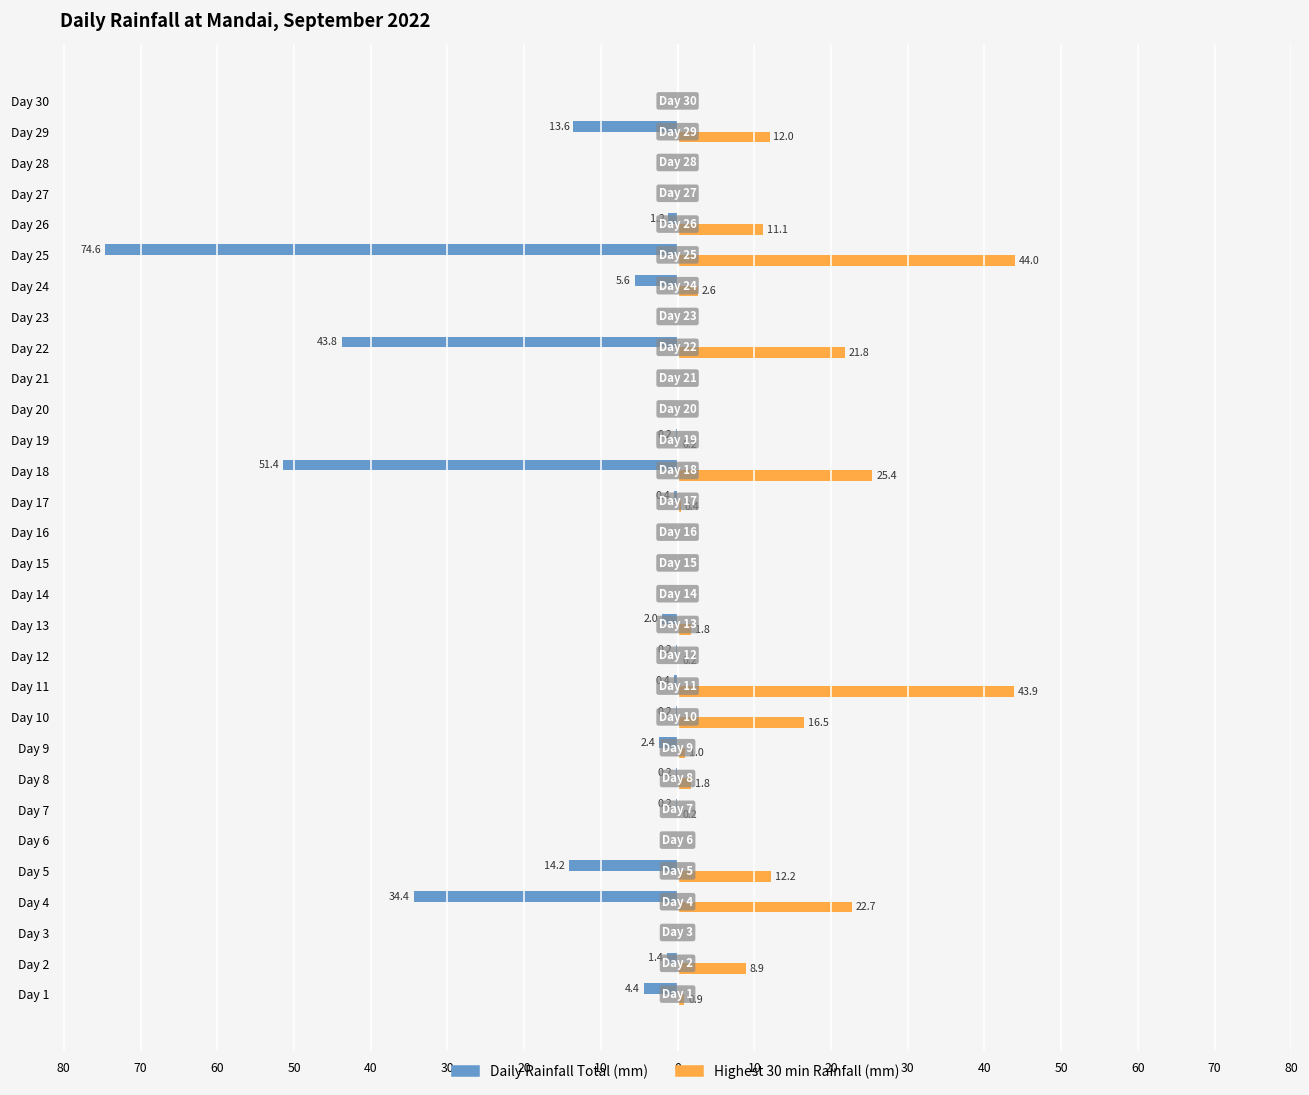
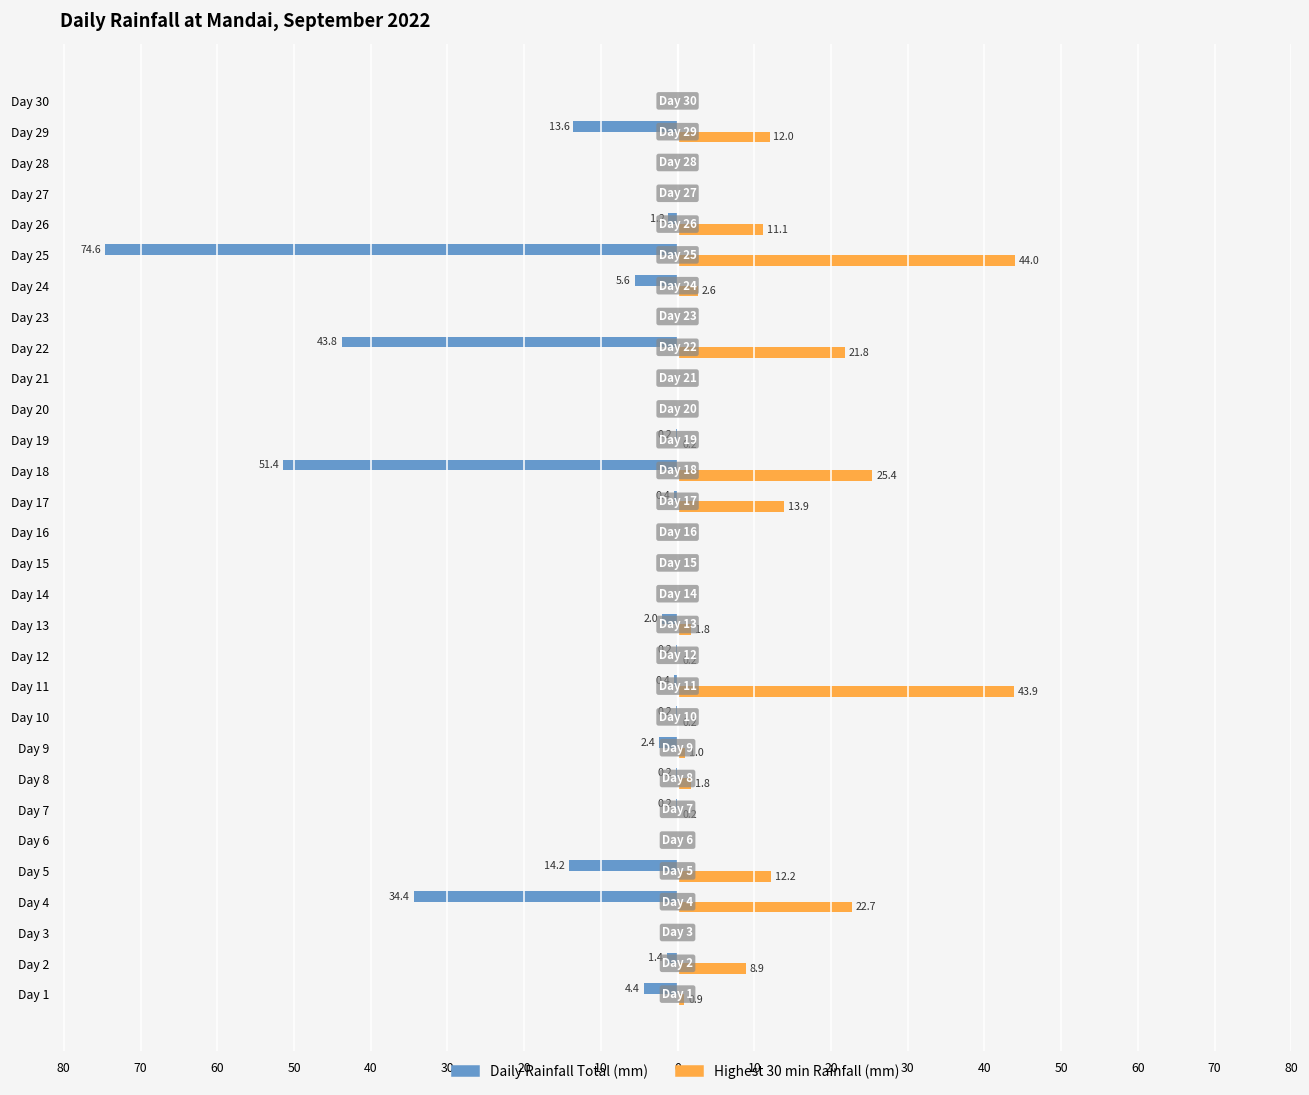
  {
    "Highest 30 min Rainfall (mm)": {
      "Day 29": 12.0,
      "Day 26": 11.1,
      "Day 25": 44.0,
      "Day 22": 21.8,
      "Day 18": 25.4,
-     "Day 17": 0.4,
+     "Day 17": 13.9,
      "Day 11": 43.9,
-     "Day 10": 16.5,
+     "Day 10": 0.2,
      "Day 5": 12.2,
      "Day 4": 22.7,
      "Day 2": 8.9
    }
  }
